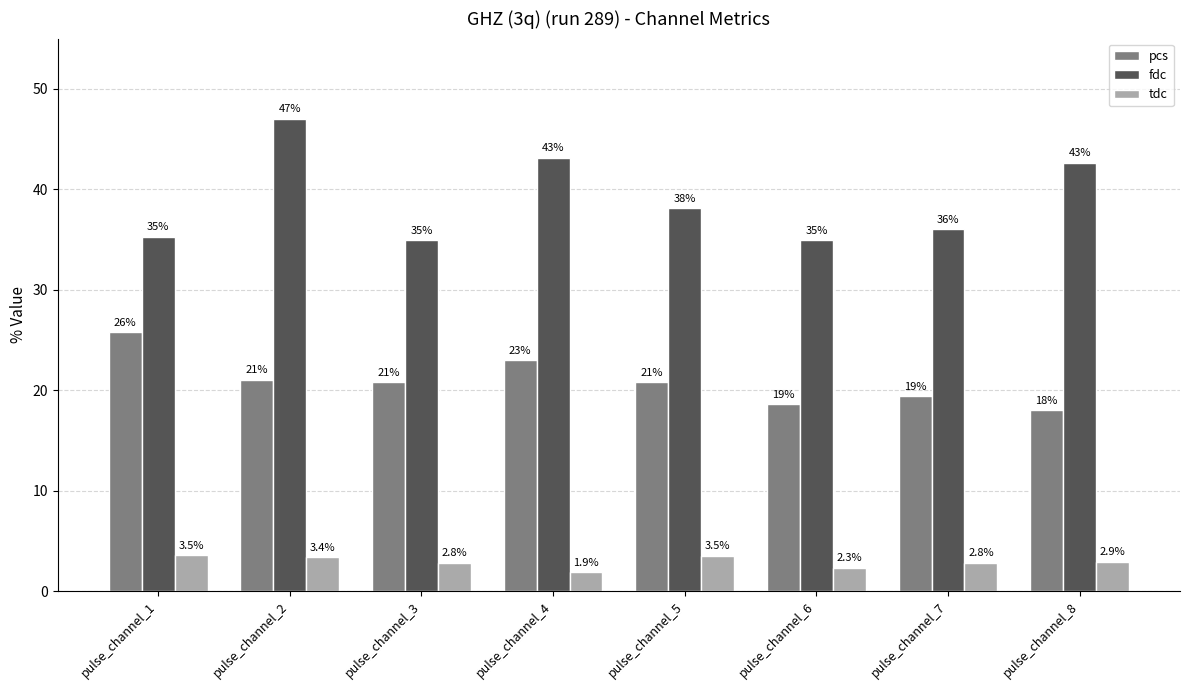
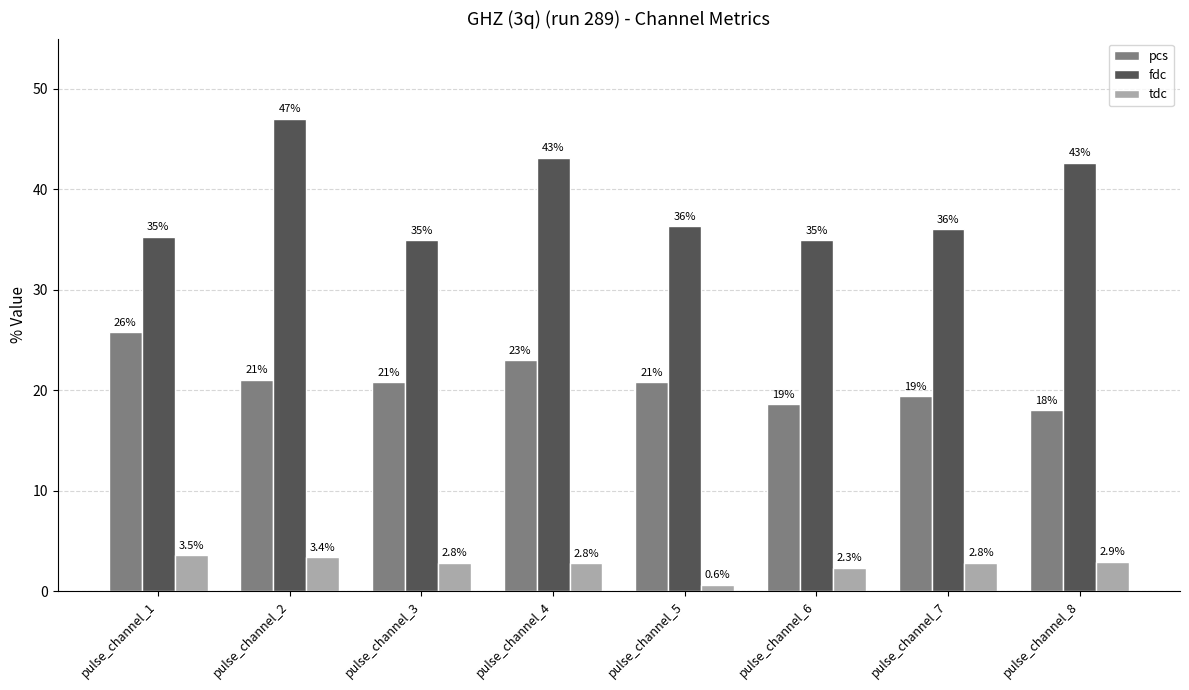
  {
    "pcs": {
      "pulse_channel_1": "26%",
      "pulse_channel_2": "21%",
      "pulse_channel_3": "21%",
      "pulse_channel_4": "23%",
      "pulse_channel_5": "21%",
      "pulse_channel_6": "19%",
      "pulse_channel_7": "19%",
      "pulse_channel_8": "18%"
    },
    "fdc": {
      "pulse_channel_1": "35%",
      "pulse_channel_2": "47%",
      "pulse_channel_3": "35%",
      "pulse_channel_4": "43%",
-     "pulse_channel_5": "38%",
+     "pulse_channel_5": "36%",
      "pulse_channel_6": "35%",
      "pulse_channel_7": "36%",
      "pulse_channel_8": "43%"
    },
    "tdc": {
      "pulse_channel_1": "3.5%",
      "pulse_channel_2": "3.4%",
      "pulse_channel_3": "2.8%",
-     "pulse_channel_4": "1.9%",
-     "pulse_channel_5": "3.5%",
+     "pulse_channel_4": "2.8%",
+     "pulse_channel_5": "0.6%",
      "pulse_channel_6": "2.3%",
      "pulse_channel_7": "2.8%",
      "pulse_channel_8": "2.9%"
    }
  }
